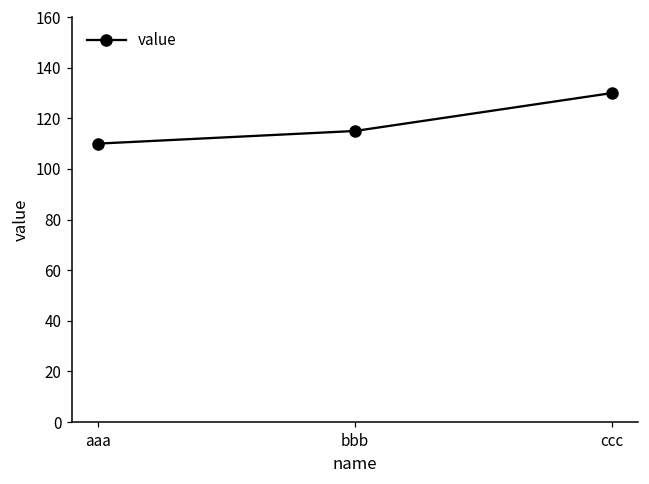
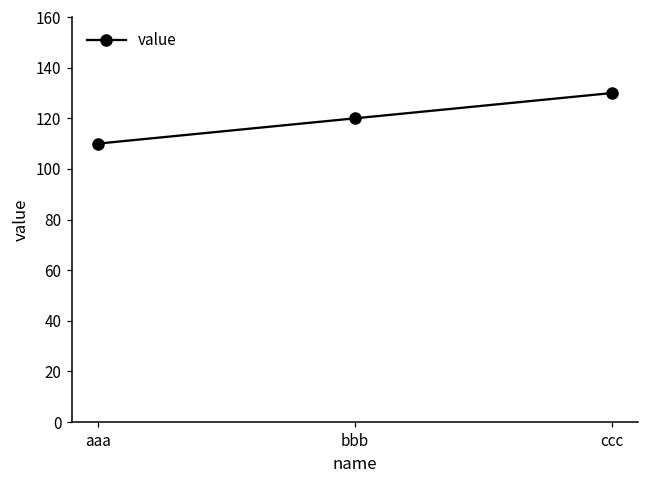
  {
    "aaa": 110,
-   "bbb": 115,
+   "bbb": 120,
    "ccc": 130
  }
